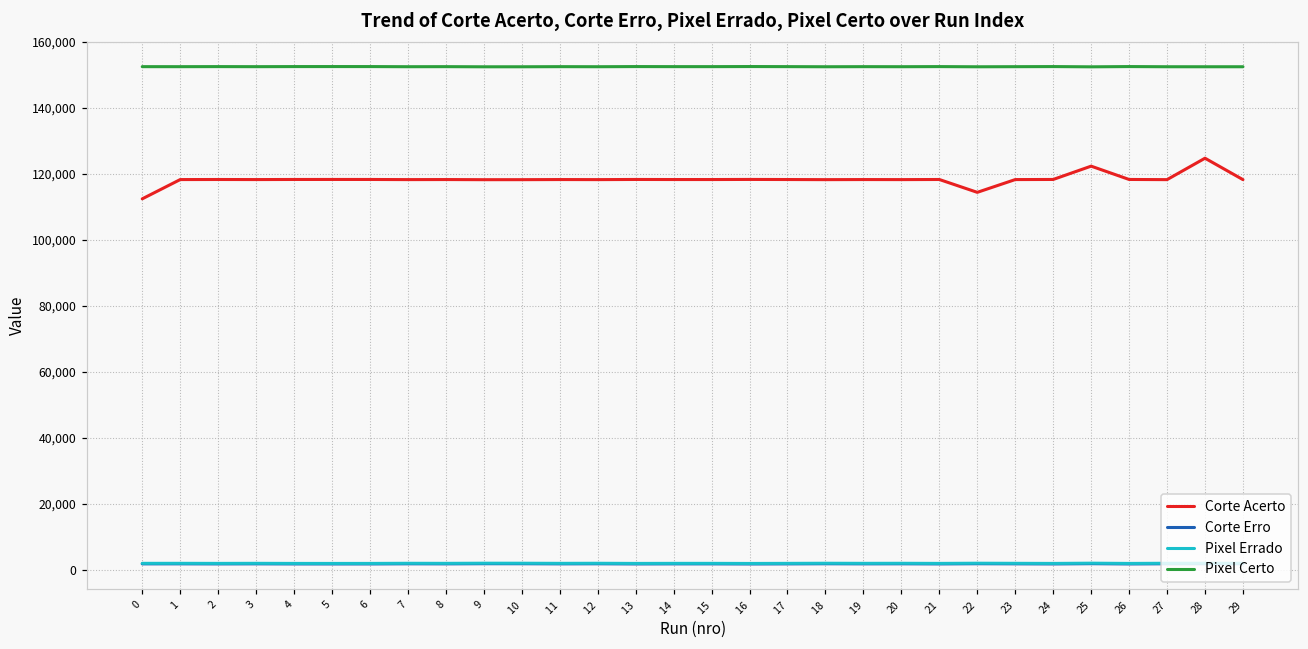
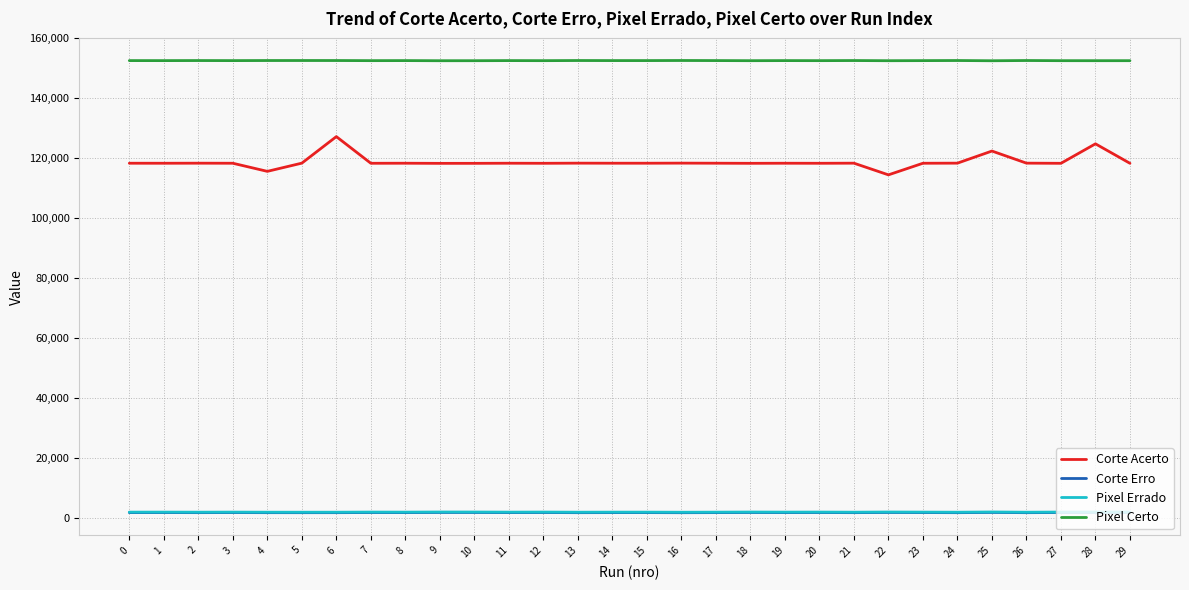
  {
    "Corte Acerto": {
-     "0": "112,000",
+     "0": "118,000",
      "1": "118,000",
      "2": "118,000",
      "3": "118,000",
-     "4": "118,000",
+     "4": "116,000",
      "5": "118,000",
-     "6": "118,000",
+     "6": "127,000",
      "7": "118,000",
      "8": "118,000",
      "9": "118,000",
      "10": "118,000",
      "11": "118,000",
      "12": "118,000",
      "13": "118,000",
      "14": "118,000",
      "15": "118,000",
      "16": "118,000",
      "17": "118,000",
      "18": "118,000",
      "19": "118,000",
      "20": "118,000",
      "21": "118,000",
      "22": "114,000",
      "23": "118,000",
      "24": "118,000",
      "25": "122,000",
      "26": "118,000",
      "27": "118,000",
      "28": "125,000",
      "29": "118,000"
    },
    "Pixel Certo": {
      "0": "153,000",
      "1": "153,000",
      "2": "153,000",
      "3": "153,000",
      "4": "153,000",
      "5": "153,000",
      "6": "153,000",
      "7": "153,000",
      "8": "153,000",
      "9": "152,000",
      "10": "152,000",
      "11": "153,000",
      "12": "153,000",
      "13": "153,000",
      "14": "153,000",
      "15": "153,000",
      "16": "153,000",
      "17": "153,000",
      "18": "153,000",
      "19": "153,000",
      "20": "153,000",
      "21": "153,000",
      "22": "152,000",
      "23": "153,000",
      "24": "153,000",
      "25": "152,000",
      "26": "153,000",
      "27": "153,000",
      "28": "153,000",
      "29": "153,000"
    }
  }
